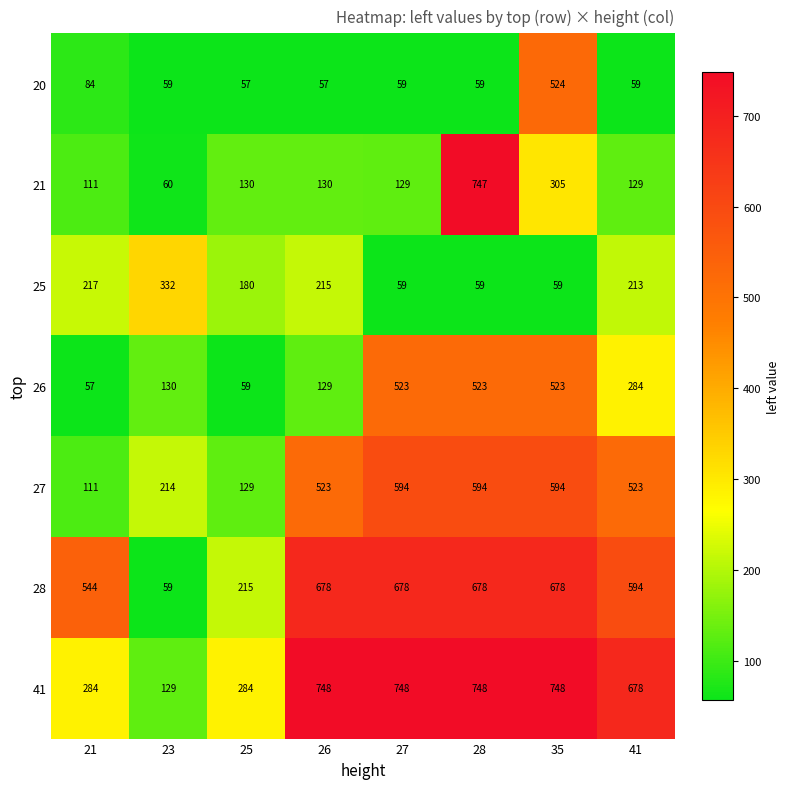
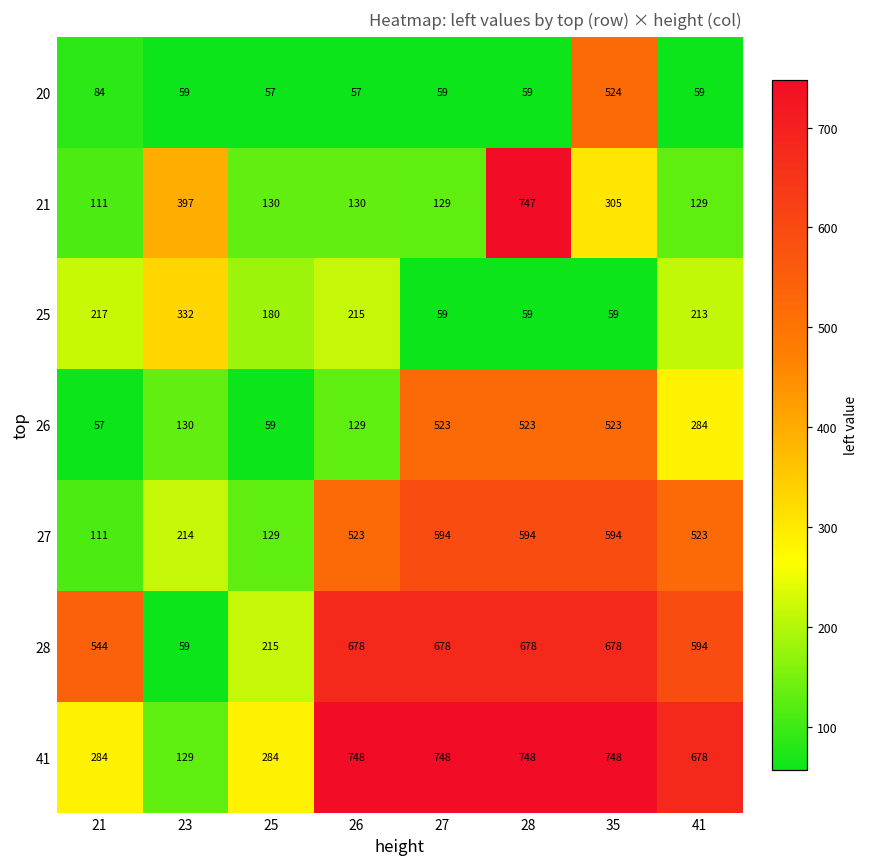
  {
    "20": {
      "21": 84,
      "23": 59,
      "25": 57,
      "26": 57,
      "27": 59,
      "28": 59,
      "35": 524,
      "41": 59
    },
    "21": {
      "21": 111,
-     "23": 60,
+     "23": 397,
      "25": 130,
      "26": 130,
      "27": 129,
      "28": 747,
      "35": 305,
      "41": 129
    },
    "25": {
      "21": 217,
      "23": 332,
      "25": 180,
      "26": 215,
      "27": 59,
      "28": 59,
      "35": 59,
      "41": 213
    },
    "26": {
      "21": 57,
      "23": 130,
      "25": 59,
      "26": 129,
      "27": 523,
      "28": 523,
      "35": 523,
      "41": 284
    },
    "27": {
      "21": 111,
      "23": 214,
      "25": 129,
      "26": 523,
      "27": 594,
      "28": 594,
      "35": 594,
      "41": 523
    },
    "28": {
      "21": 544,
      "23": 59,
      "25": 215,
      "26": 678,
      "27": 678,
      "28": 678,
      "35": 678,
      "41": 594
    },
    "41": {
      "21": 284,
      "23": 129,
      "25": 284,
      "26": 748,
      "27": 748,
      "28": 748,
      "35": 748,
      "41": 678
    }
  }
